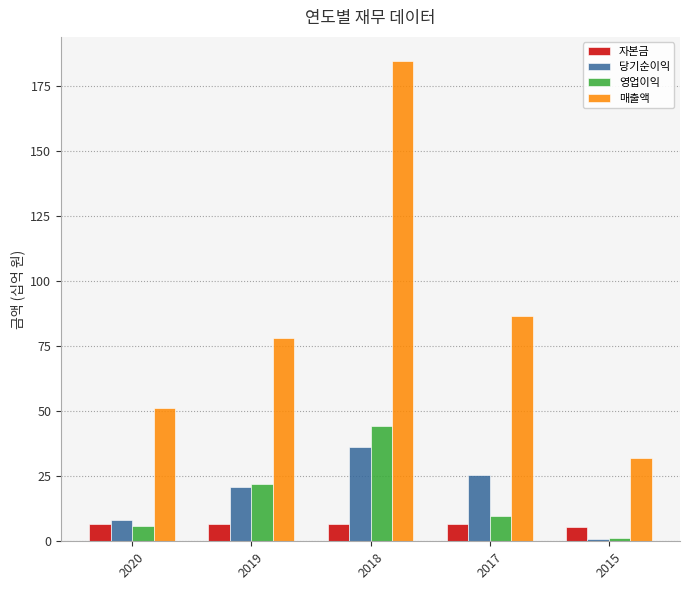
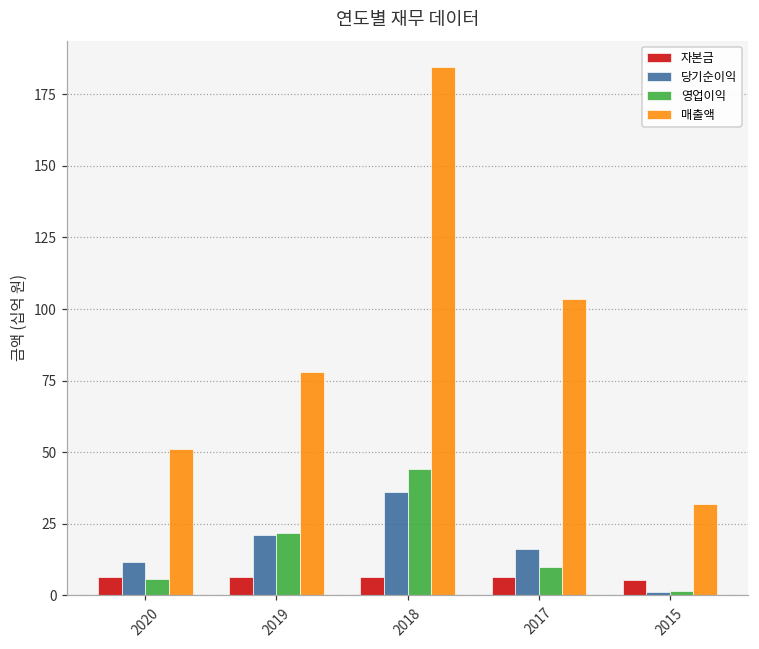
  {
    "자본금": {
      "2020": 7,
      "2019": 7,
      "2018": 7,
      "2017": 7,
      "2015": 5
    },
    "당기순이익": {
-     "2020": 8,
+     "2020": 12,
      "2019": 21,
      "2018": 36,
-     "2017": 25,
+     "2017": 16,
      "2015": 1
    },
    "영업이익": {
      "2020": 6,
      "2019": 22,
      "2018": 44,
      "2017": 10,
      "2015": 1
    },
    "매출액": {
      "2020": 51,
      "2019": 78,
      "2018": 185,
-     "2017": 87,
+     "2017": 104,
      "2015": 32
    }
  }
